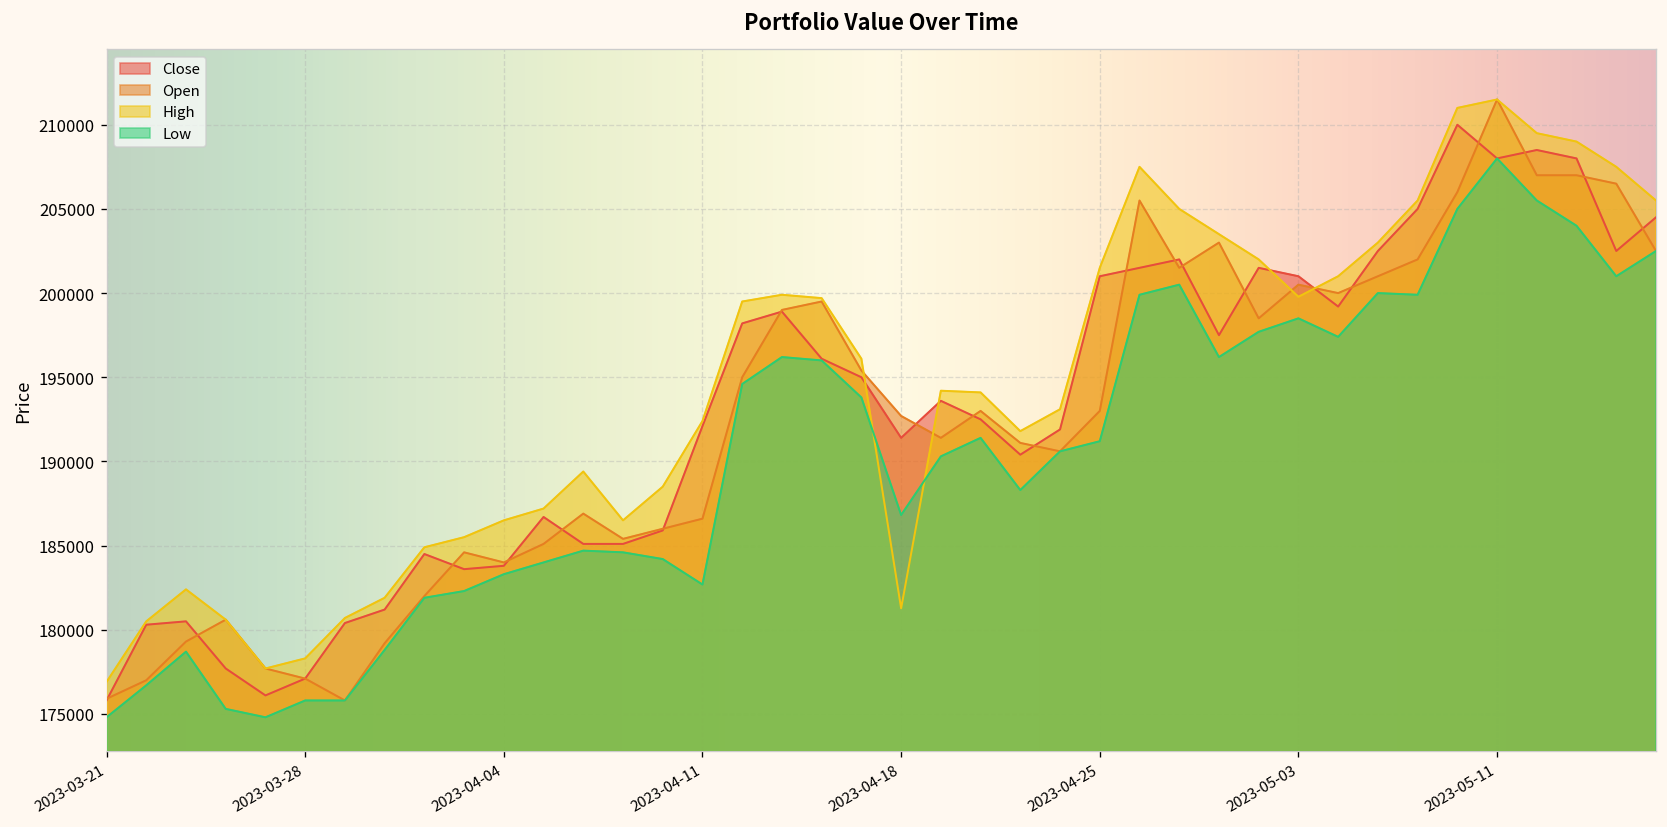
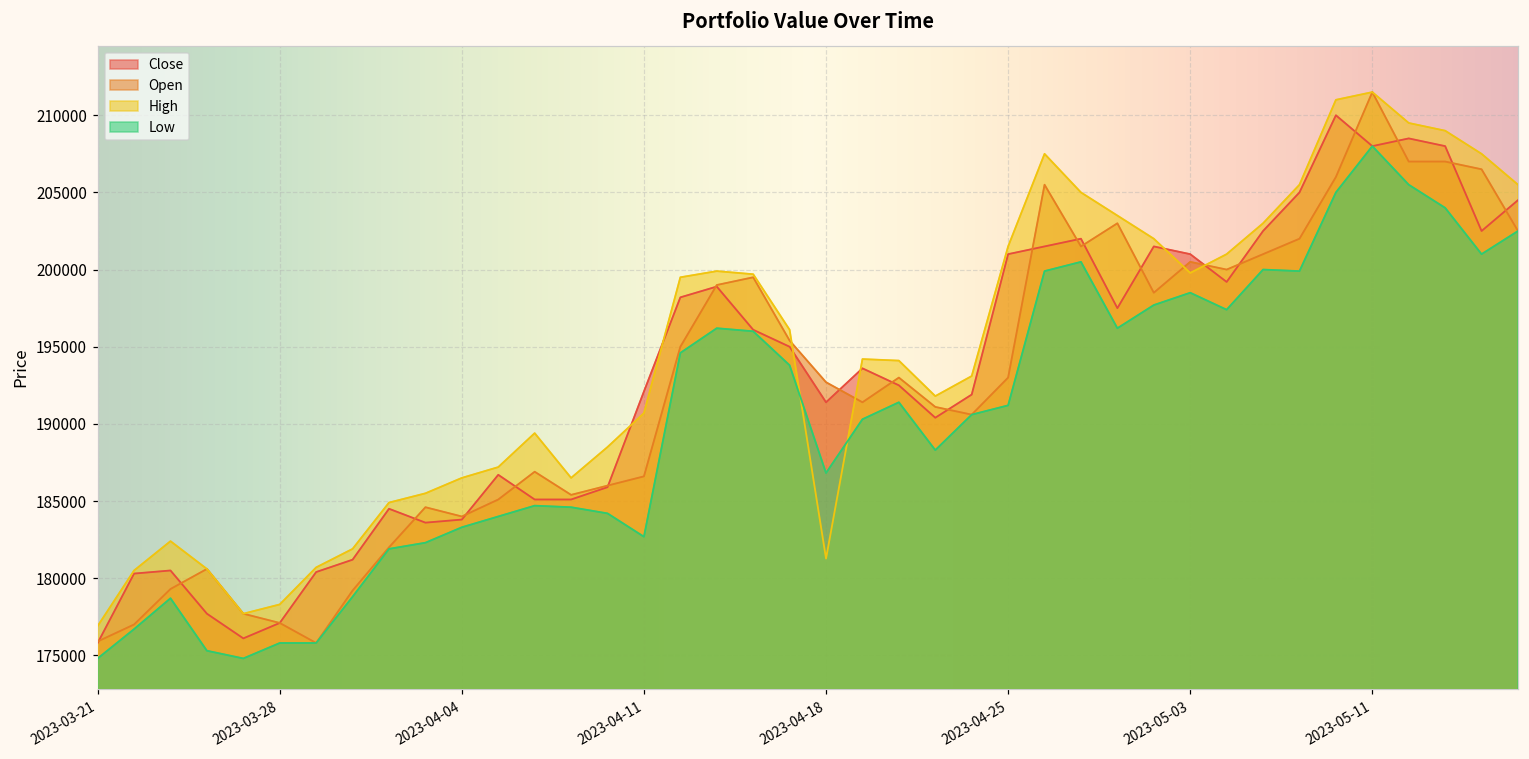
  {
    "High": {
      "2023-03-21": 176900,
      "2023-03-28": 178300,
      "2023-04-04": 186500,
-     "2023-04-11": 192400,
+     "2023-04-11": 190700,
      "2023-04-18": 181300,
      "2023-04-25": 201500,
      "2023-05-03": 199800
    },
    "Low": {
      "2023-03-21": 174800,
      "2023-03-28": 175800,
      "2023-04-04": 183300,
      "2023-04-11": 182700,
      "2023-04-18": 186800,
      "2023-04-25": 191200,
      "2023-05-03": 198500
    }
  }
